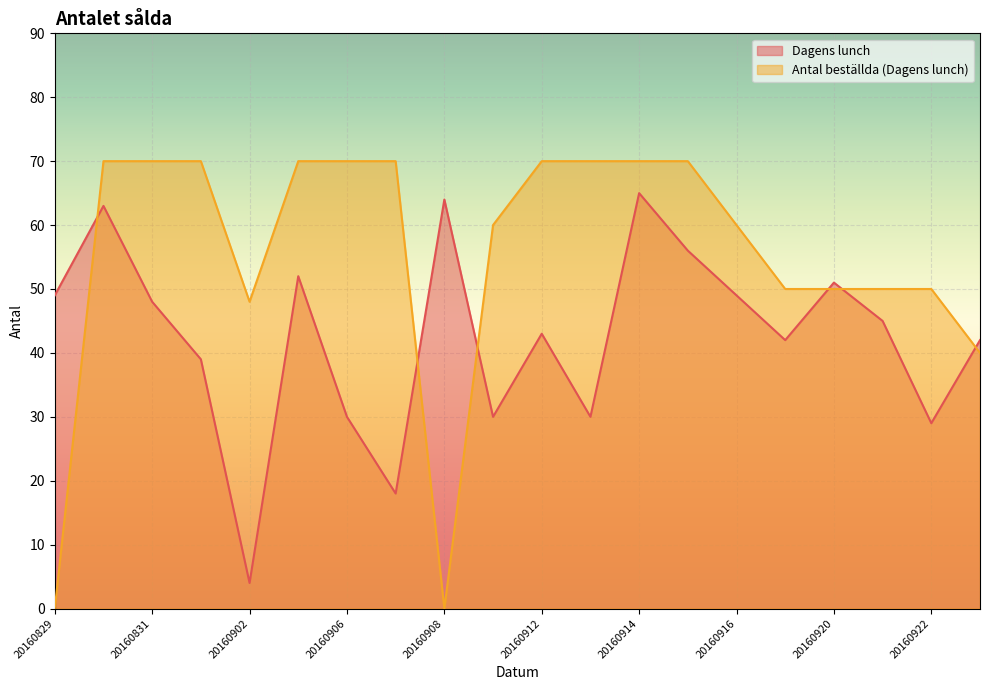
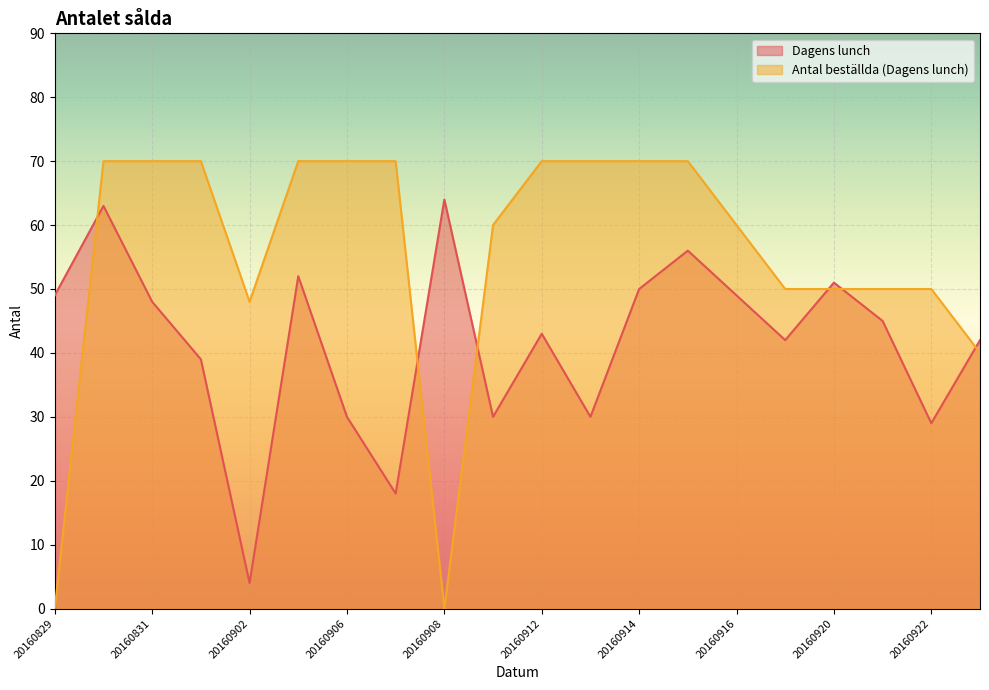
  {
    "Dagens lunch": {
      "20160829": 49,
      "20160831": 48,
      "20160902": 4,
      "20160906": 30,
      "20160908": 64,
      "20160912": 43,
-     "20160914": 65,
+     "20160914": 50,
      "20160916": 49,
      "20160920": 51,
      "20160922": 29
    },
    "Antal beställda (Dagens lunch)": {
      "20160829": 0,
      "20160831": 70,
      "20160902": 48,
      "20160906": 70,
      "20160908": 0,
      "20160912": 70,
      "20160914": 70,
      "20160916": 60,
      "20160920": 50,
      "20160922": 50
    }
  }
